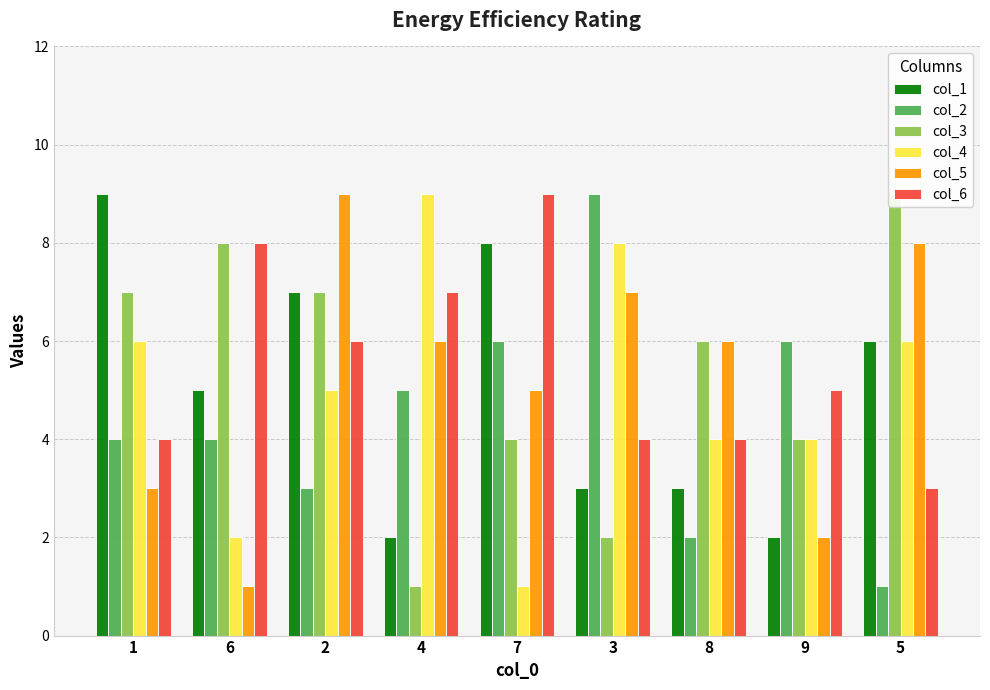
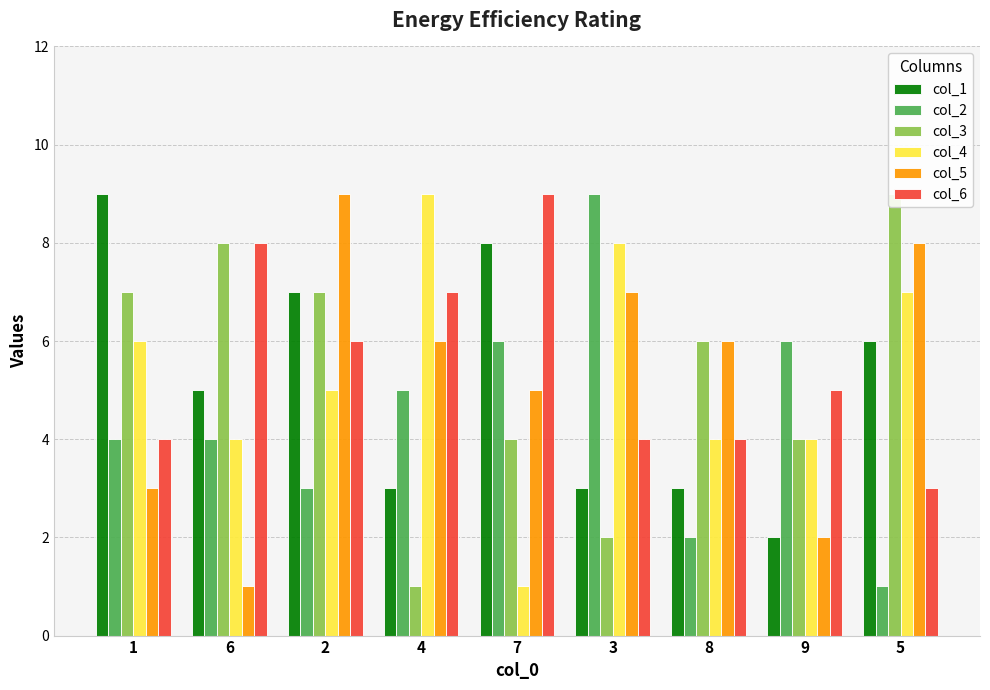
  {
    "col_1": {
      "1": 9,
      "6": 5,
      "2": 7,
-     "4": 2,
+     "4": 3,
      "7": 8,
      "3": 3,
      "8": 3,
      "9": 2,
      "5": 6
    },
    "col_2": {
      "1": 4,
      "6": 4,
      "2": 3,
      "4": 5,
      "7": 6,
      "3": 9,
      "8": 2,
      "9": 6,
      "5": 1
    },
    "col_3": {
      "1": 7,
      "6": 8,
      "2": 7,
      "4": 1,
      "7": 4,
      "3": 2,
      "8": 6,
      "9": 4
    },
    "col_4": {
      "1": 6,
-     "6": 2,
+     "6": 4,
      "2": 5,
      "4": 9,
      "7": 1,
      "3": 8,
      "8": 4,
      "9": 4,
-     "5": 6
+     "5": 7
    },
    "col_5": {
      "1": 3,
      "6": 1,
      "2": 9,
      "4": 6,
      "7": 5,
      "3": 7,
      "8": 6,
      "9": 2,
      "5": 8
    },
    "col_6": {
      "1": 4,
      "6": 8,
      "2": 6,
      "4": 7,
      "7": 9,
      "3": 4,
      "8": 4,
      "9": 5,
      "5": 3
    }
  }
